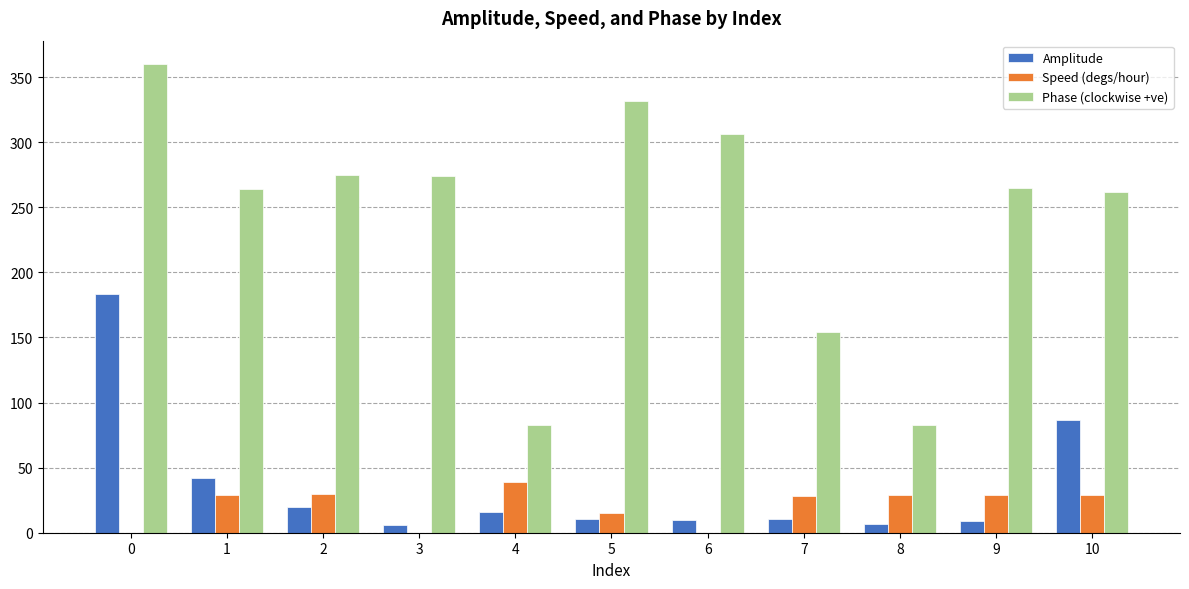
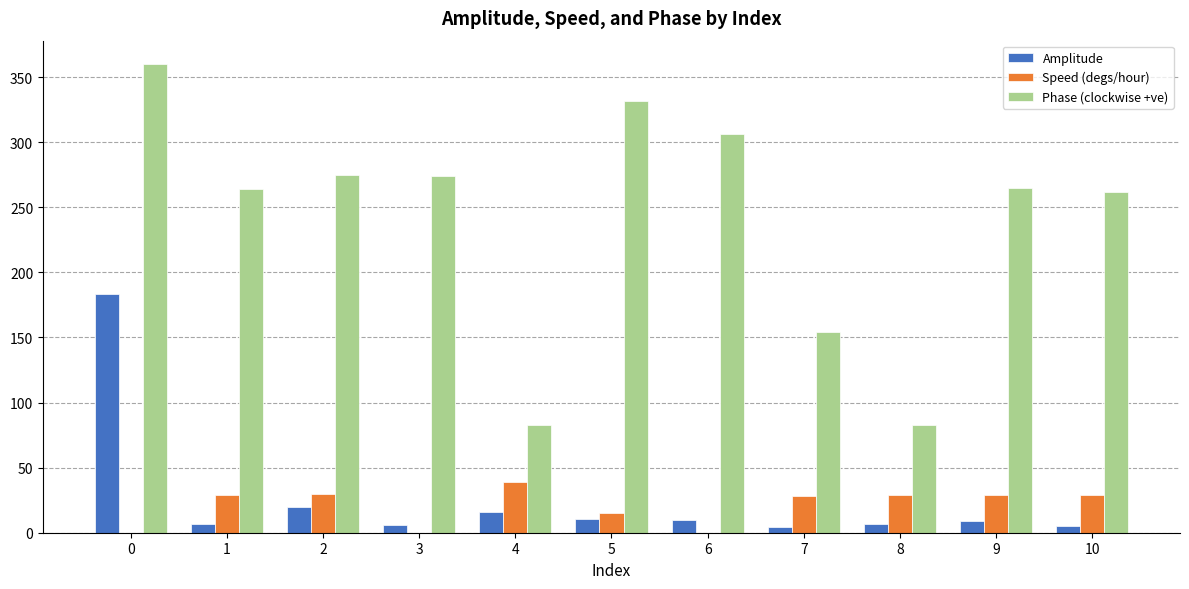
  {
    "Amplitude": {
      "0": 183,
-     "1": 42,
+     "1": 7,
      "2": 20,
      "3": 6,
      "4": 16,
      "5": 10,
      "6": 10,
-     "7": 10,
+     "7": 4,
      "8": 7,
      "9": 9,
-     "10": 87
+     "10": 5
    },
    "Speed (degs/hour)": {
      "0": 0,
      "1": 29,
      "2": 30,
      "4": 39,
      "5": 15,
      "7": 28,
      "8": 29,
      "9": 29,
      "10": 29
    },
    "Phase (clockwise +ve)": {
      "0": 360,
      "1": 264,
      "2": 275,
      "3": 274,
      "4": 82,
      "5": 332,
      "6": 306,
      "7": 154,
      "8": 83,
      "9": 265,
      "10": 262
    }
  }
